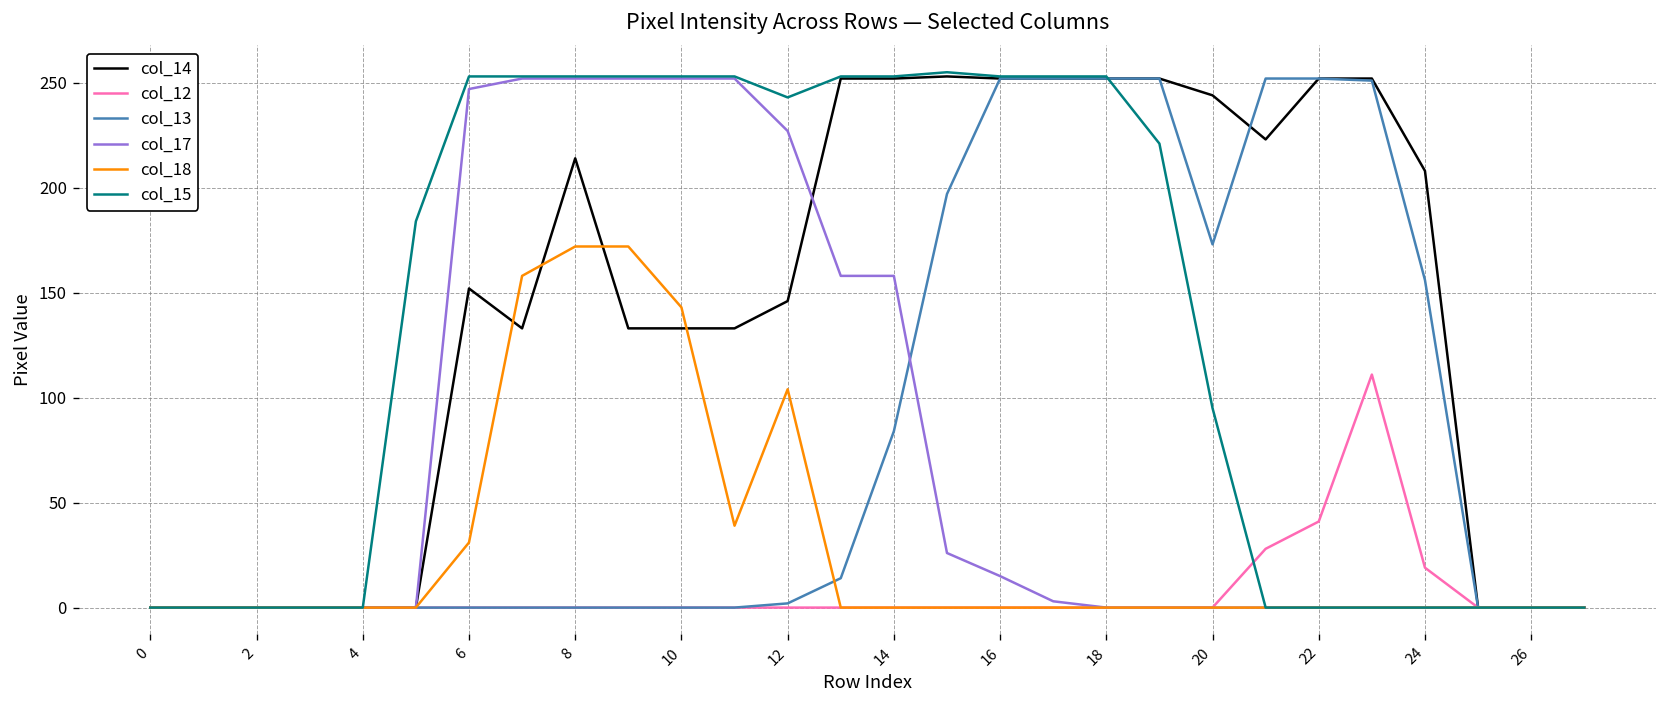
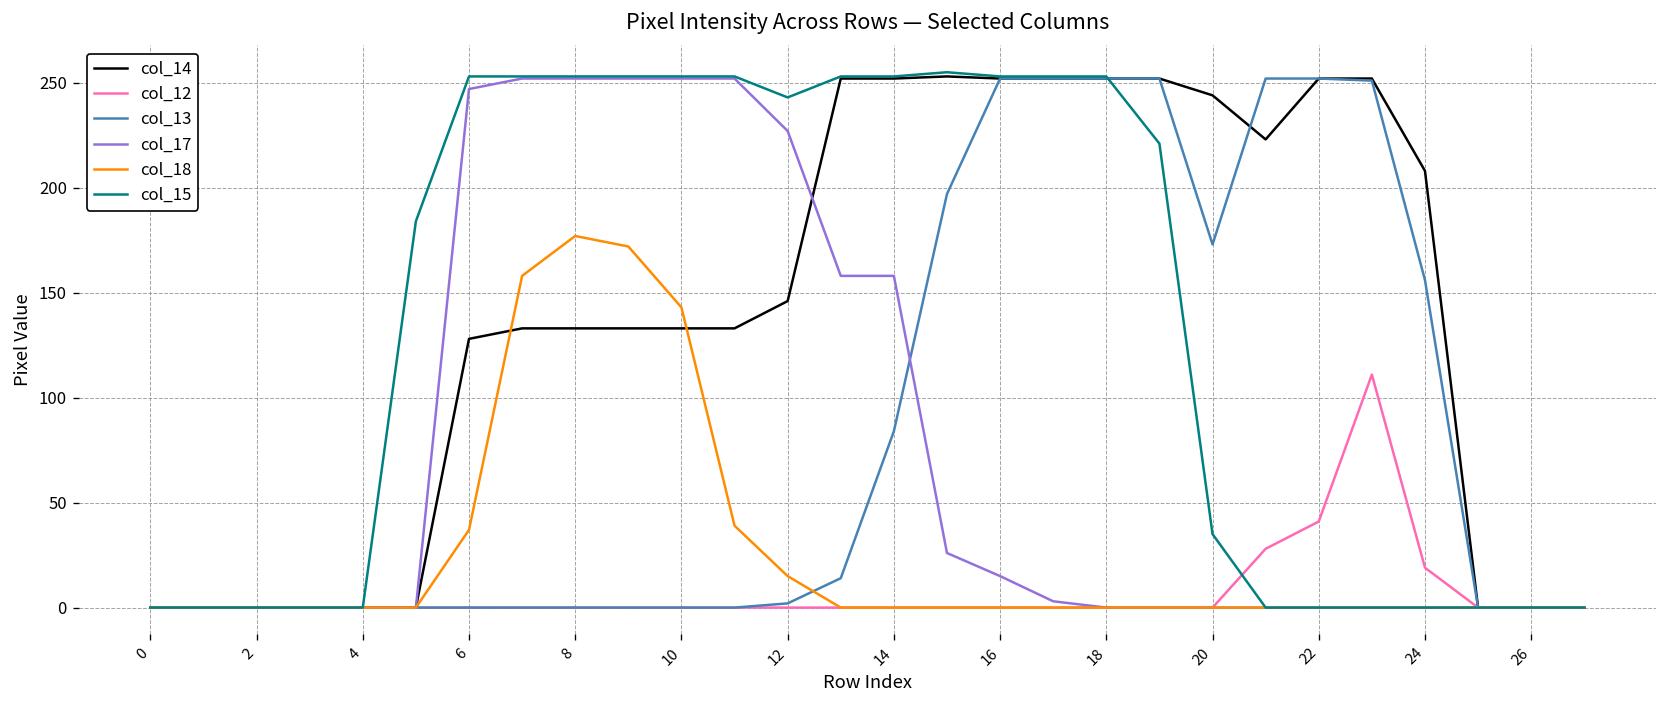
  {
    "col_14": {
-     "6": 152,
-     "8": 214,
+     "6": 128,
+     "8": 133,
      "10": 133,
      "12": 146,
      "20": 244,
      "24": 208
    },
    "col_12": {
      "12": 0,
      "22": 41,
      "24": 19
    },
    "col_13": {
      "12": 2,
      "14": 84,
      "20": 173,
      "24": 156
    },
    "col_17": {
      "6": 247,
      "12": 227,
      "14": 158,
      "16": 15
    },
    "col_18": {
-     "6": 31,
-     "8": 172,
+     "6": 37,
+     "8": 177,
      "10": 143,
-     "12": 104
+     "12": 15
    },
    "col_15": {
      "6": 253,
      "12": 243,
-     "20": 95
+     "20": 35
    }
  }
